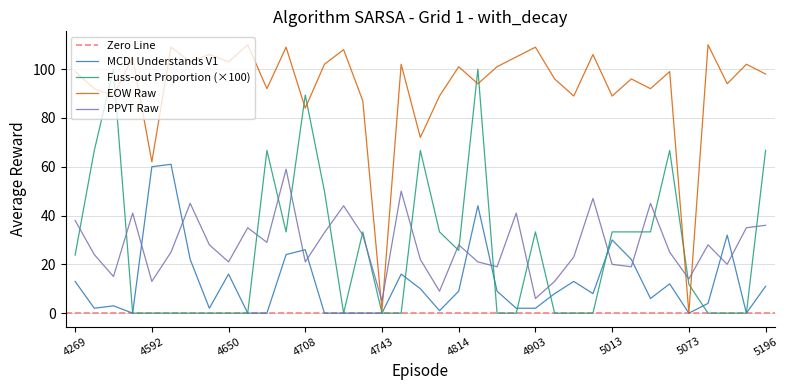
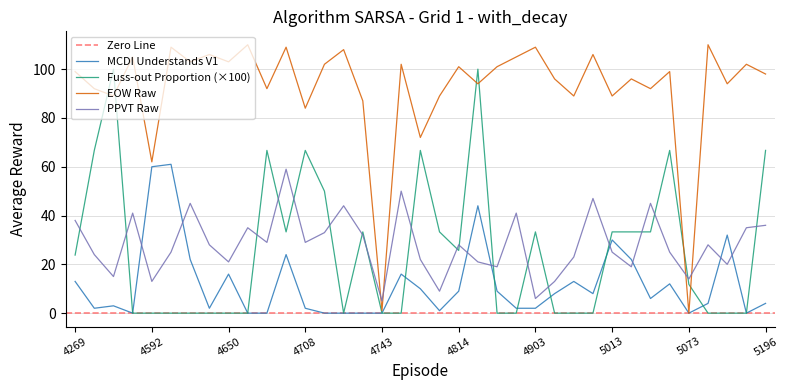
  {
    "MCDI Understands V1": {
      "4269": 13,
      "4592": 60,
      "4650": 16,
-     "4708": 26,
+     "4708": 2,
      "4814": 9,
      "4903": 2,
      "5013": 30,
-     "5196": 11
+     "5196": 4
    },
    "Fuss-out Proportion (×100)": {
      "4269": 24,
      "4592": 0,
      "4650": 0,
-     "4708": 89,
+     "4708": 67,
      "4814": 26,
      "4903": 33,
      "5013": 33,
      "5073": 12,
      "5196": 67
    },
    "EOW Raw": {
      "4592": 62,
      "4708": 84,
      "4814": 101,
      "4903": 109,
      "5013": 89,
      "5196": 98
    },
    "PPVT Raw": {
      "4269": 38,
      "4592": 13,
      "4650": 21,
-     "4708": 21,
+     "4708": 29,
      "4743": 5,
      "4814": 28,
      "4903": 6,
-     "5013": 20,
+     "5013": 25,
      "5073": 14,
      "5196": 36
    }
  }
